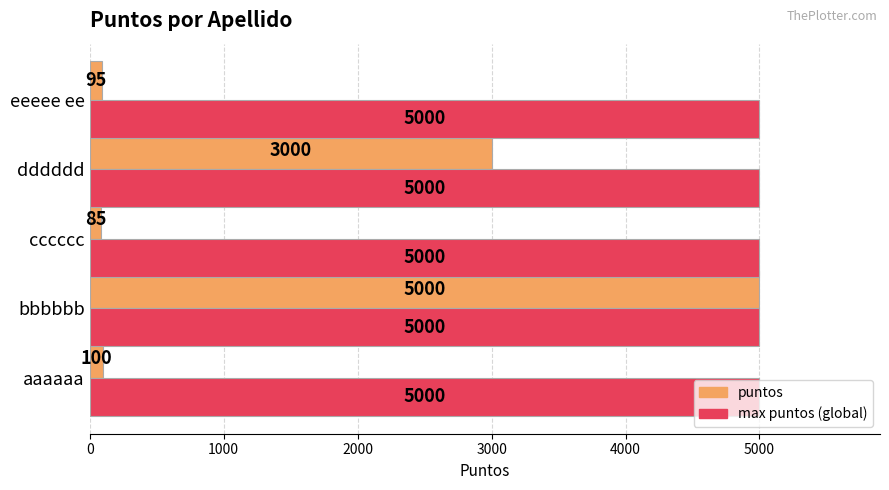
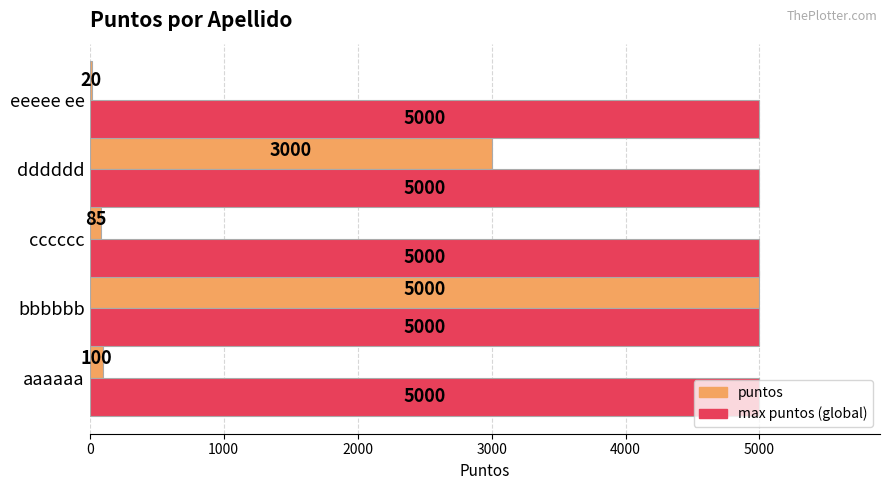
  {
    "puntos": {
-     "eeeee ee": 95,
+     "eeeee ee": 20,
      "dddddd": 3000,
      "cccccc": 85,
      "bbbbbb": 5000,
      "aaaaaa": 100
    },
    "max puntos (global)": {
      "eeeee ee": 5000,
      "dddddd": 5000,
      "cccccc": 5000,
      "bbbbbb": 5000
    }
  }
